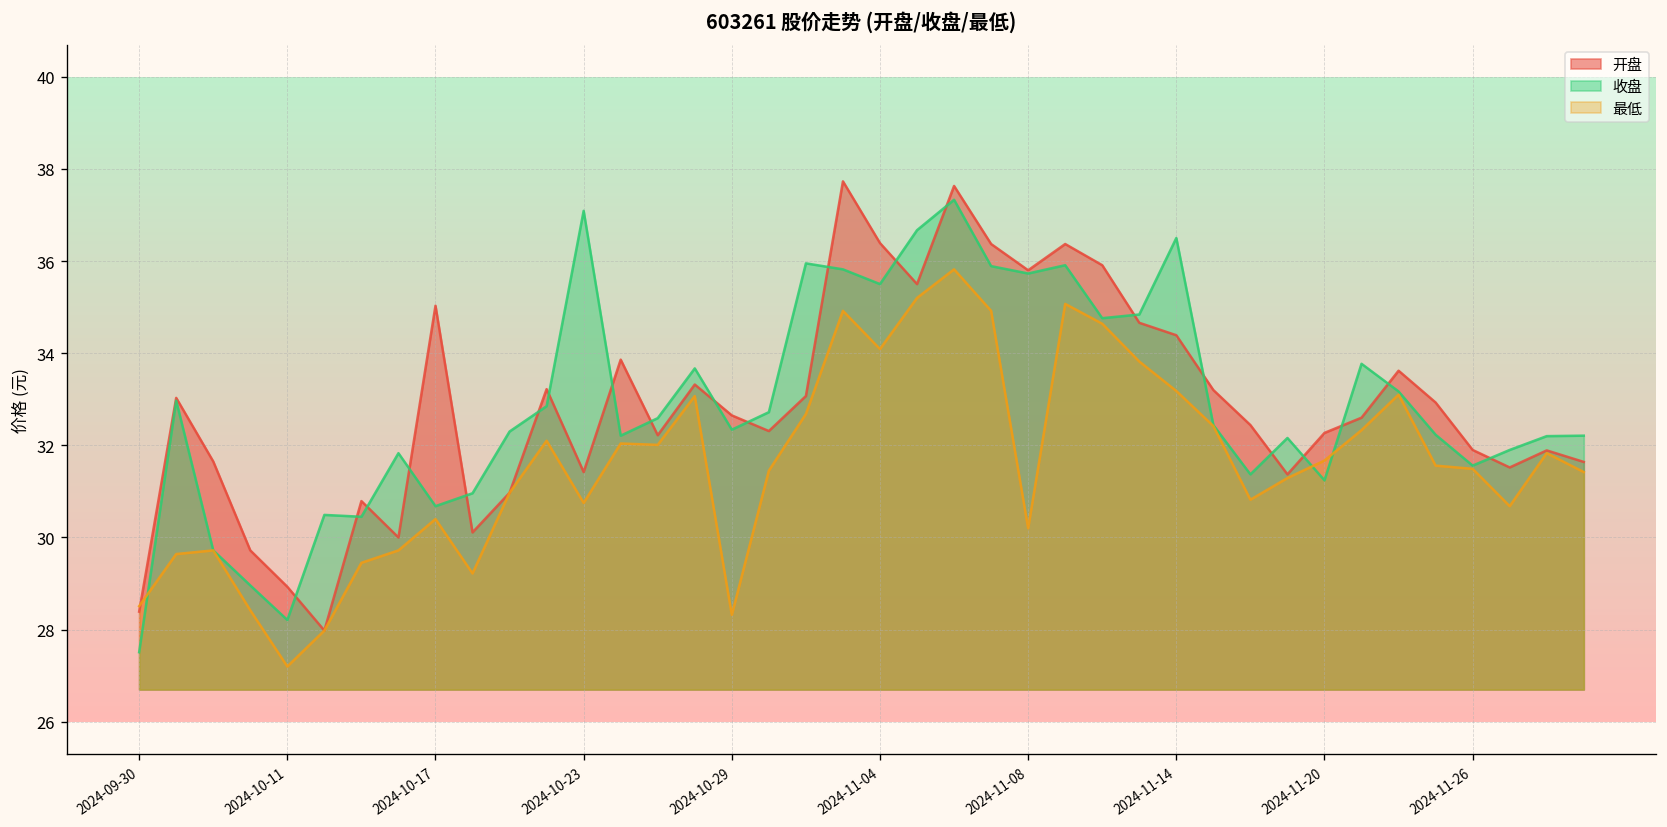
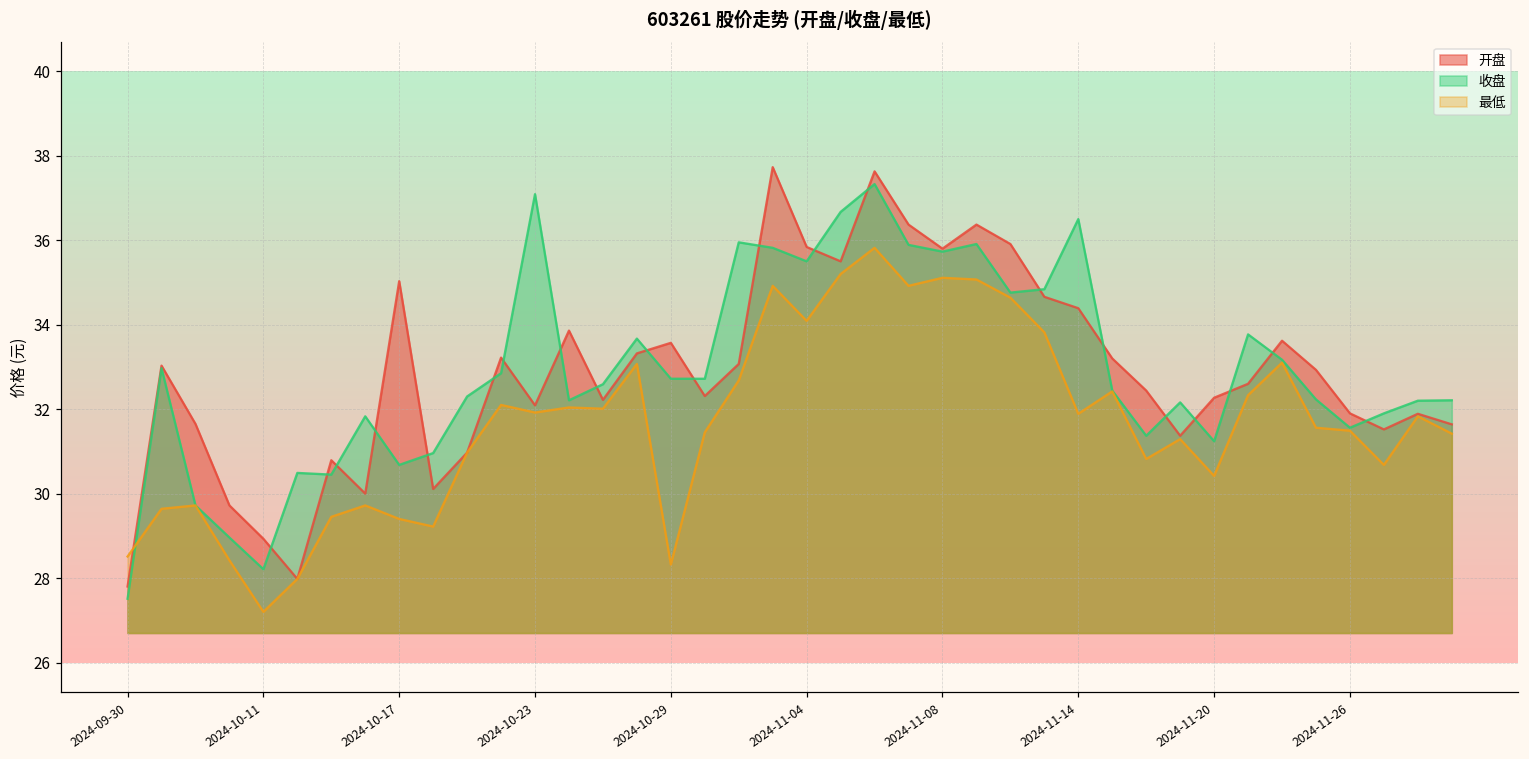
  {
    "开盘": {
-     "2024-09-30": 28.4,
+     "2024-09-30": 27.8,
      "2024-10-11": 28.9,
      "2024-10-17": 35.0,
-     "2024-10-23": 31.4,
-     "2024-10-29": 32.7,
-     "2024-11-04": 36.4,
+     "2024-10-23": 32.1,
+     "2024-10-29": 33.6,
+     "2024-11-04": 35.8,
      "2024-11-08": 35.8,
      "2024-11-14": 34.4,
      "2024-11-20": 32.3,
      "2024-11-26": 31.9
    },
    "收盘": {
      "2024-09-30": 27.5,
      "2024-10-11": 28.2,
      "2024-10-17": 30.7,
      "2024-10-23": 37.1,
-     "2024-10-29": 32.3,
+     "2024-10-29": 32.7,
      "2024-11-04": 35.5,
      "2024-11-08": 35.7,
      "2024-11-14": 36.5,
      "2024-11-20": 31.2,
      "2024-11-26": 31.6
    },
    "最低": {
      "2024-09-30": 28.5,
      "2024-10-11": 27.2,
-     "2024-10-17": 30.4,
-     "2024-10-23": 30.8,
+     "2024-10-17": 29.4,
+     "2024-10-23": 31.9,
      "2024-10-29": 28.3,
      "2024-11-04": 34.1,
-     "2024-11-08": 30.2,
-     "2024-11-14": 33.2,
-     "2024-11-20": 31.7,
+     "2024-11-08": 35.1,
+     "2024-11-14": 31.9,
+     "2024-11-20": 30.4,
      "2024-11-26": 31.5
    }
  }
